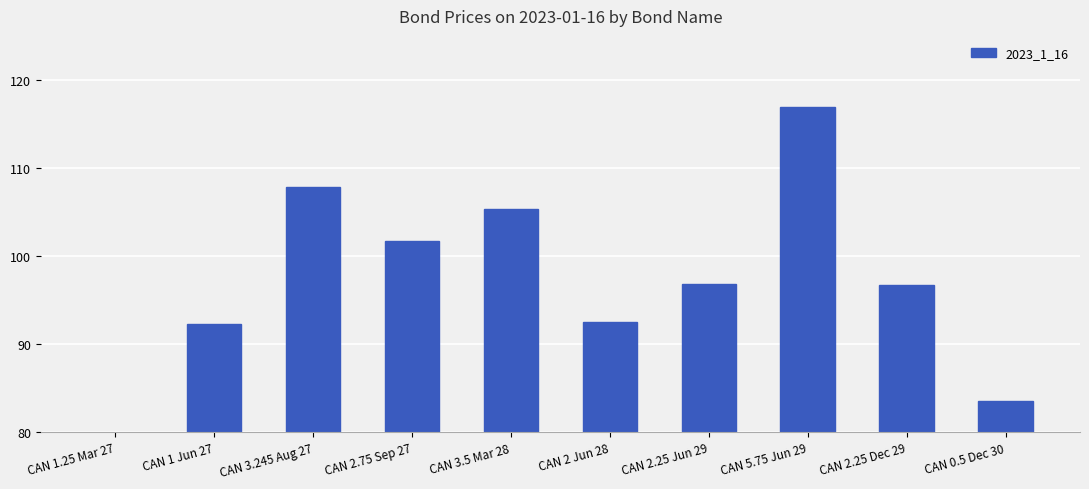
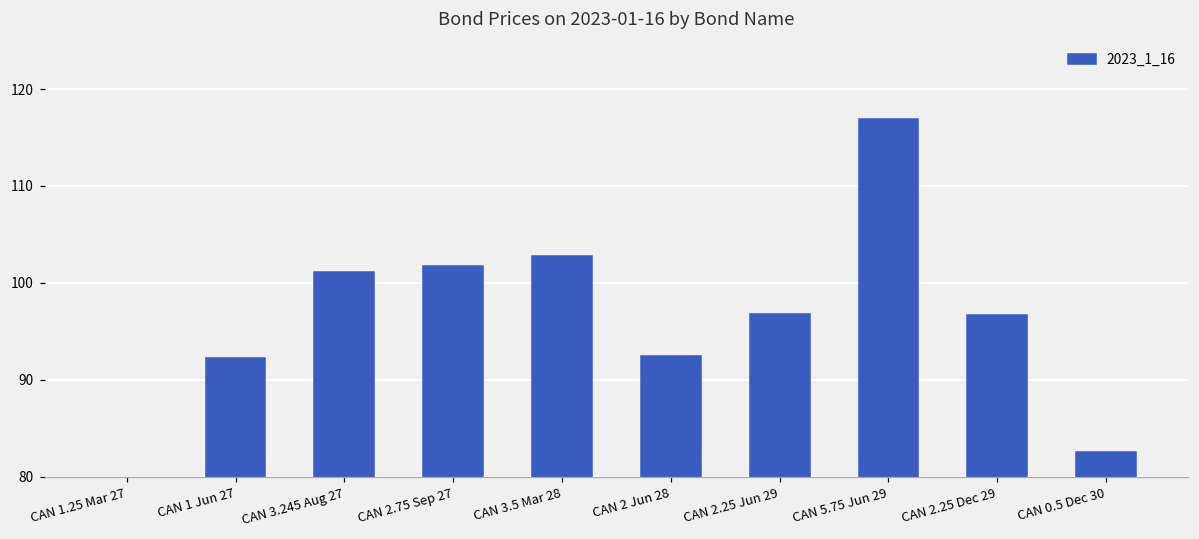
  {
    "CAN 1 Jun 27": 92,
-   "CAN 3.245 Aug 27": 108,
+   "CAN 3.245 Aug 27": 101,
    "CAN 2.75 Sep 27": 102,
-   "CAN 3.5 Mar 28": 105,
+   "CAN 3.5 Mar 28": 103,
    "CAN 2 Jun 28": 92,
    "CAN 2.25 Jun 29": 97,
    "CAN 5.75 Jun 29": 117,
    "CAN 2.25 Dec 29": 97,
-   "CAN 0.5 Dec 30": 84
+   "CAN 0.5 Dec 30": 83
  }
